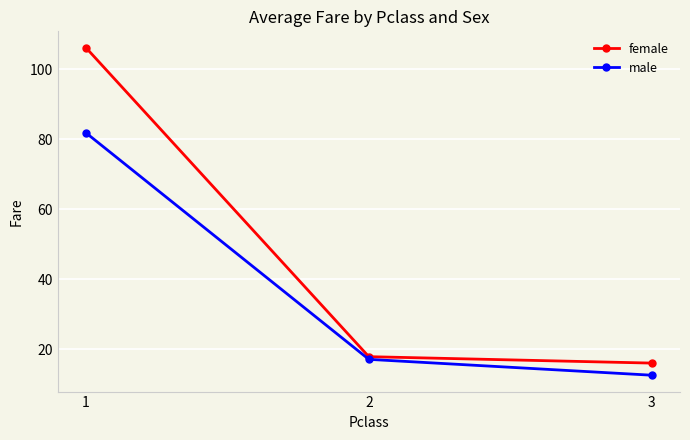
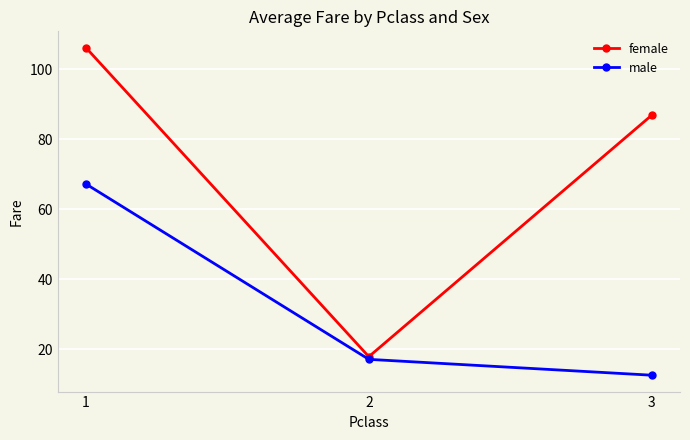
  {
    "female": {
      "1": 106,
      "2": 18,
-     "3": 16
+     "3": 87
    },
    "male": {
-     "1": 82,
+     "1": 67,
      "2": 17,
      "3": 13
    }
  }
